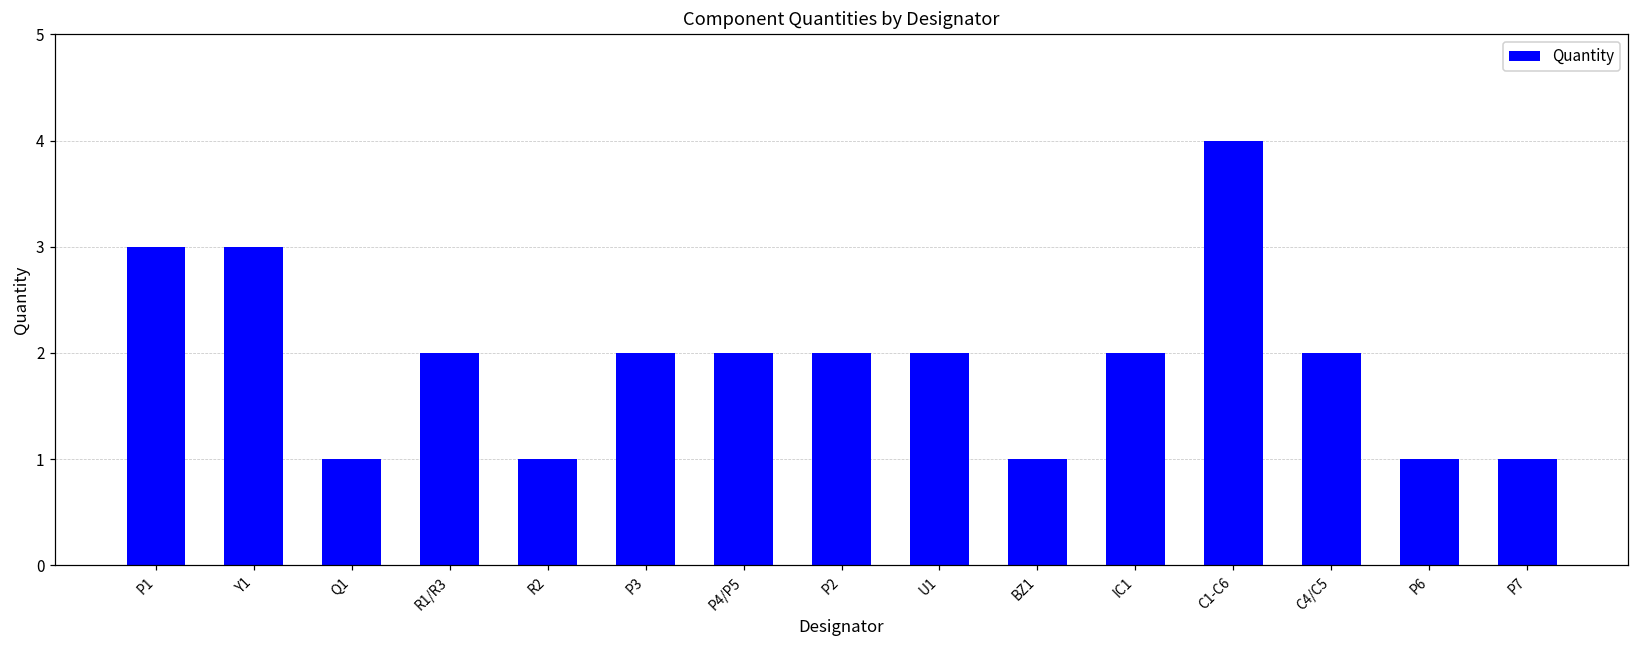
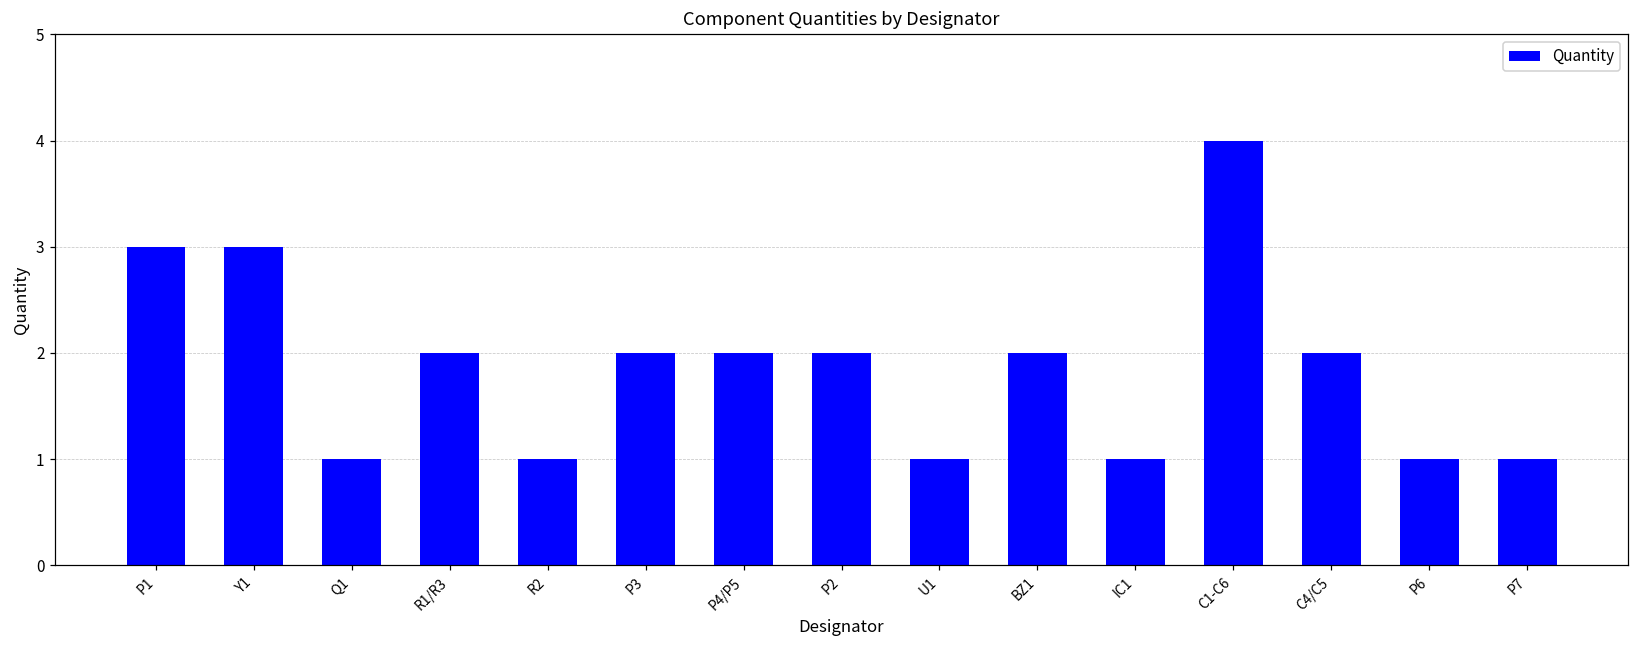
  {
    "P1": 3,
    "Y1": 3,
    "Q1": 1,
    "R1/R3": 2,
    "R2": 1,
    "P3": 2,
    "P4/P5": 2,
    "P2": 2,
-   "U1": 2,
-   "BZ1": 1,
-   "IC1": 2,
+   "U1": 1,
+   "BZ1": 2,
+   "IC1": 1,
    "C1-C6": 4,
    "C4/C5": 2,
    "P6": 1,
    "P7": 1
  }
